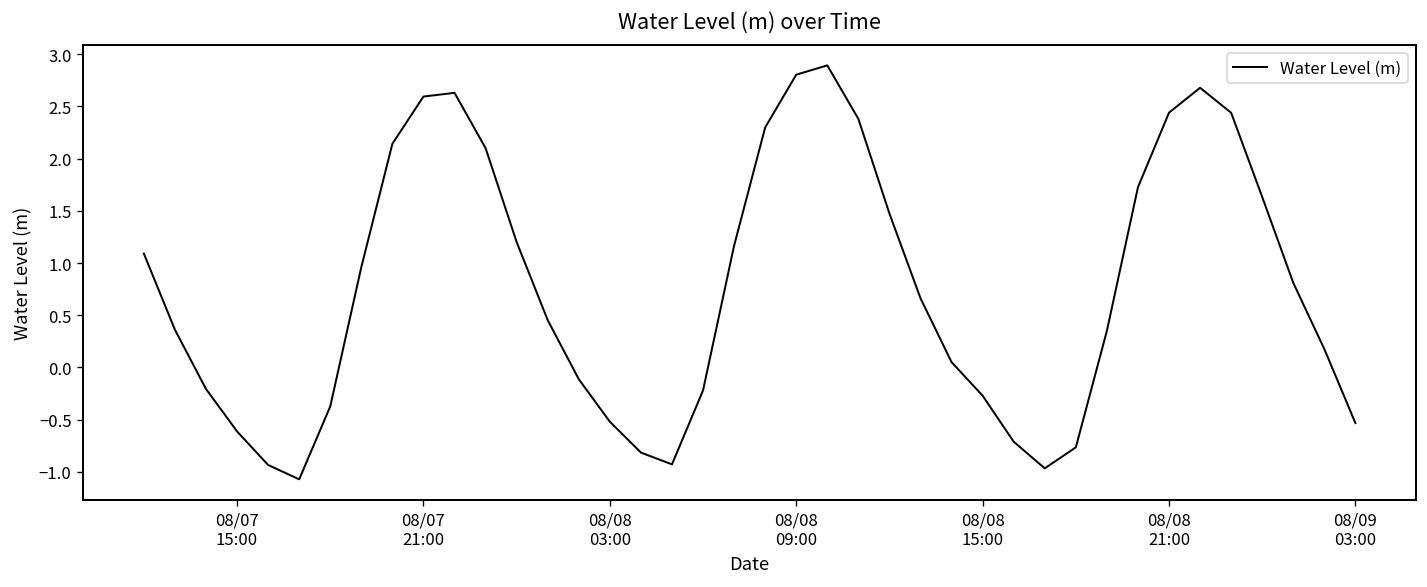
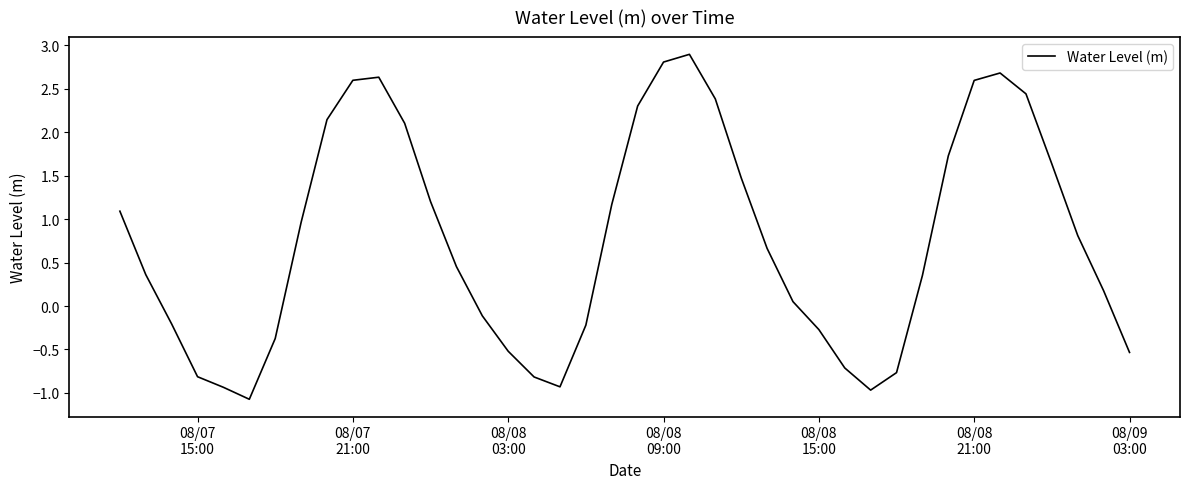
  {
-   "08/07 15:00": -0.6,
+   "08/07 15:00": -0.8,
    "08/07 21:00": 2.6,
    "08/08 03:00": -0.5,
    "08/08 09:00": 2.8,
    "08/08 15:00": -0.3,
-   "08/08 21:00": 2.4,
+   "08/08 21:00": 2.6,
    "08/09 03:00": -0.5
  }
